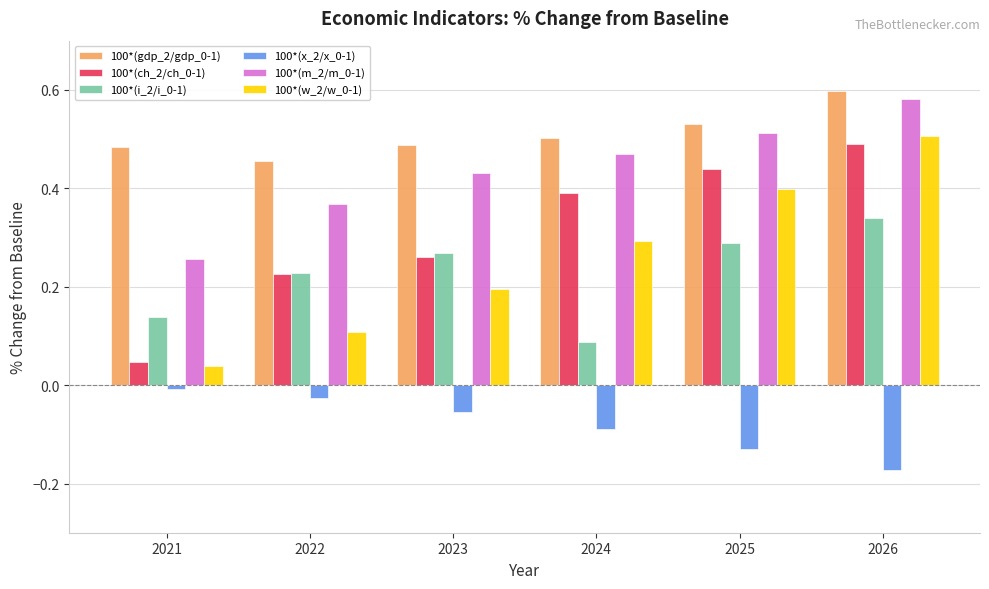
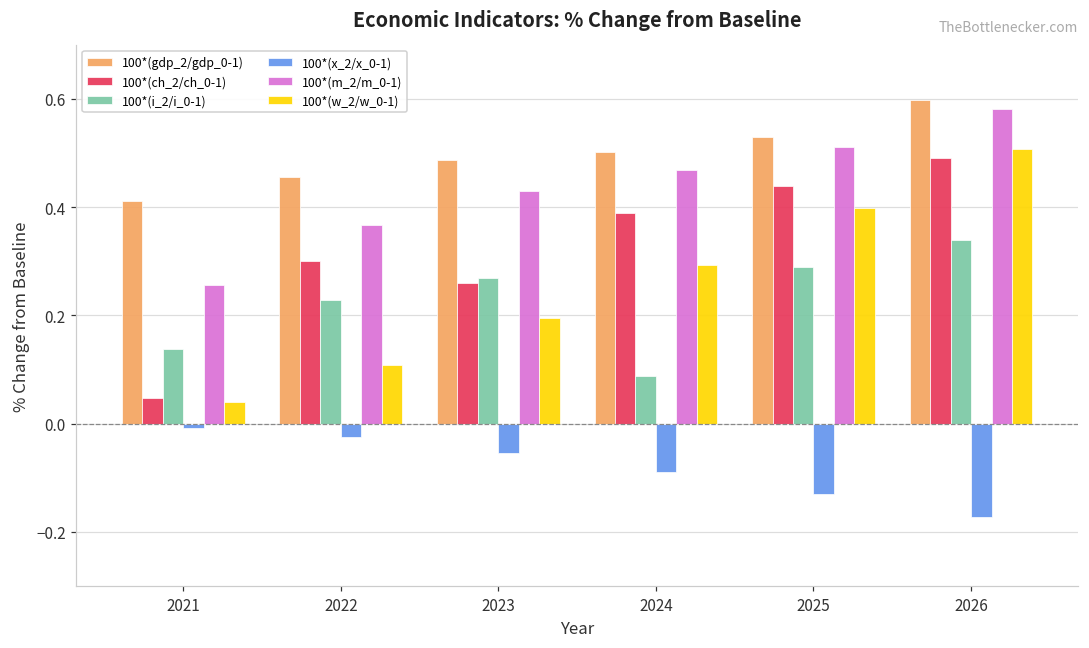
  {
    "100*(gdp_2/gdp_0-1)": {
-     "2021": 0.48,
+     "2021": 0.41,
      "2022": 0.46,
      "2023": 0.49,
      "2024": 0.50,
      "2025": 0.53,
      "2026": 0.60
    },
    "100*(ch_2/ch_0-1)": {
      "2021": 0.05,
-     "2022": 0.23,
+     "2022": 0.30,
      "2023": 0.26,
      "2024": 0.39,
      "2025": 0.44,
      "2026": 0.49
    },
    "100*(i_2/i_0-1)": {
      "2021": 0.14,
      "2022": 0.23,
      "2023": 0.27,
      "2024": 0.09,
      "2025": 0.29,
      "2026": 0.34
    },
    "100*(x_2/x_0-1)": {
      "2021": -0.01,
      "2022": -0.03,
      "2023": -0.05,
      "2024": -0.09,
      "2025": -0.13,
      "2026": -0.17
    },
    "100*(m_2/m_0-1)": {
      "2021": 0.26,
      "2022": 0.37,
      "2023": 0.43,
      "2024": 0.47,
      "2025": 0.51,
      "2026": 0.58
    },
    "100*(w_2/w_0-1)": {
      "2021": 0.04,
      "2022": 0.11,
      "2023": 0.20,
      "2024": 0.29,
      "2025": 0.40,
      "2026": 0.51
    }
  }
